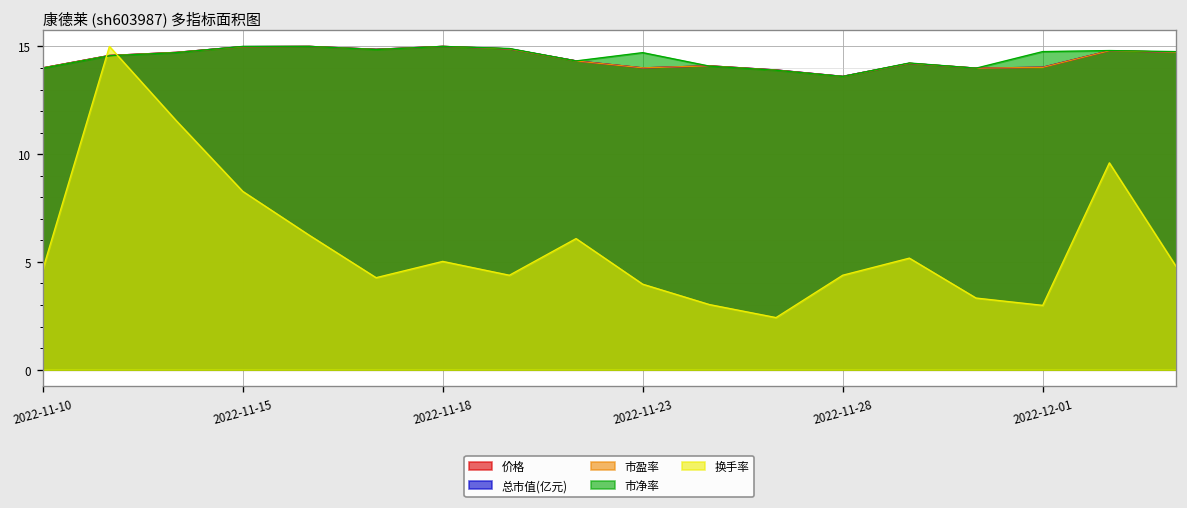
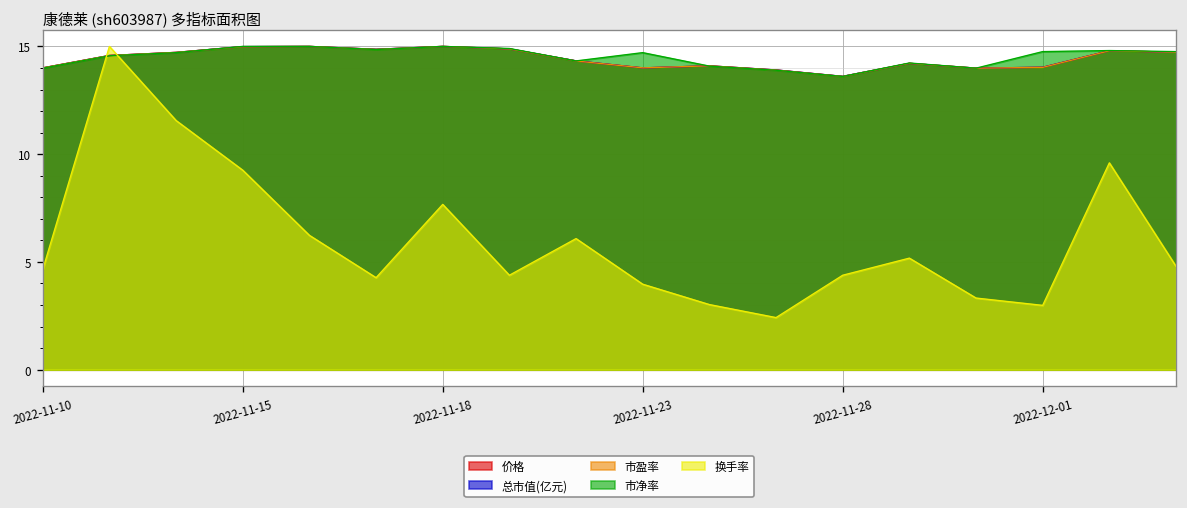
  {
    "市净率": {
      "2022-11-23": 14.7,
      "2022-12-01": 14.8
    },
    "换手率": {
      "2022-11-10": 4.6,
-     "2022-11-15": 8.3,
-     "2022-11-18": 5.0,
+     "2022-11-15": 9.3,
+     "2022-11-18": 7.7,
      "2022-11-23": 4.0,
      "2022-11-28": 4.4,
      "2022-12-01": 3.0
    }
  }
